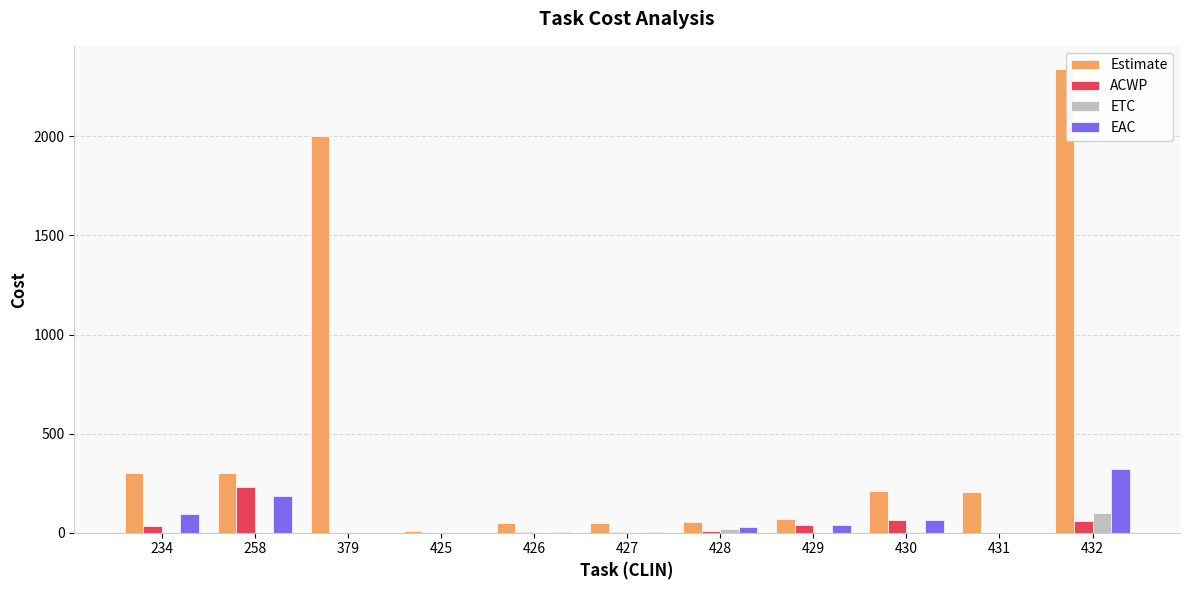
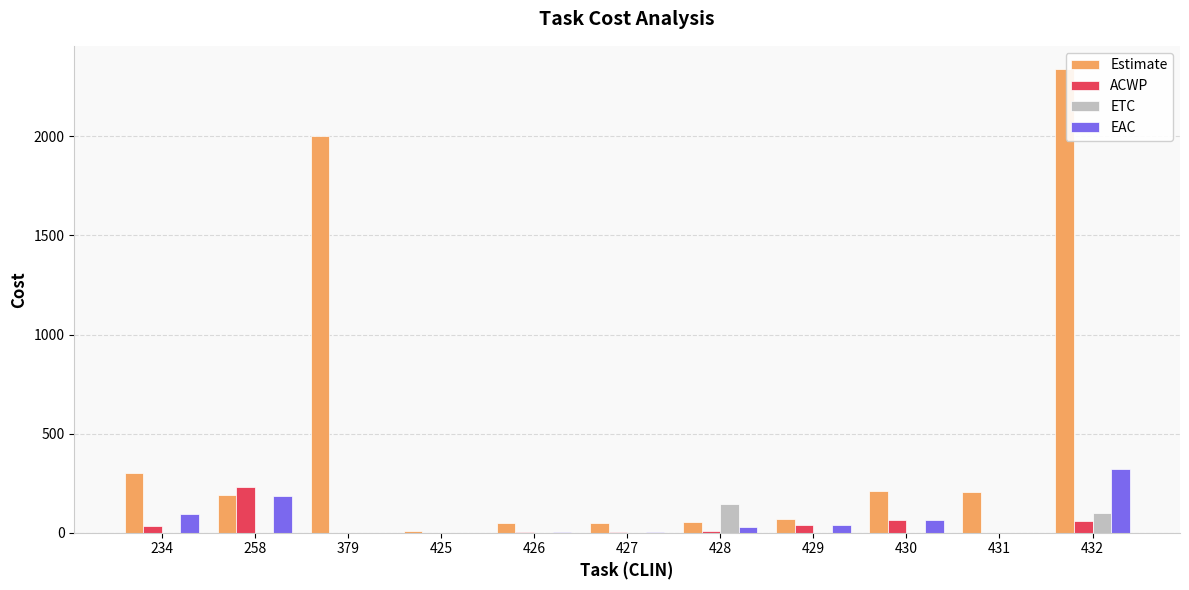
  {
    "Estimate": {
      "234": 300,
-     "258": 300,
+     "258": 190,
      "379": 2000,
      "426": 50,
      "427": 50,
      "428": 50,
      "429": 70,
      "430": 210,
      "431": 200,
      "432": 2340
    },
    "ACWP": {
      "234": 30,
      "258": 230,
      "379": 0,
      "425": 0,
      "429": 40,
      "430": 60,
      "431": 0,
      "432": 60
    },
    "ETC": {
      "234": 0,
      "258": 0,
      "379": 0,
      "425": 0,
      "426": 0,
      "427": 0,
-     "428": 20,
+     "428": 150,
      "429": 0,
      "430": 0,
      "431": 0,
      "432": 100
    },
    "EAC": {
      "234": 90,
      "258": 180,
      "379": 0,
      "425": 0,
      "428": 30,
      "429": 40,
      "430": 60,
      "431": 0,
      "432": 320
    }
  }
